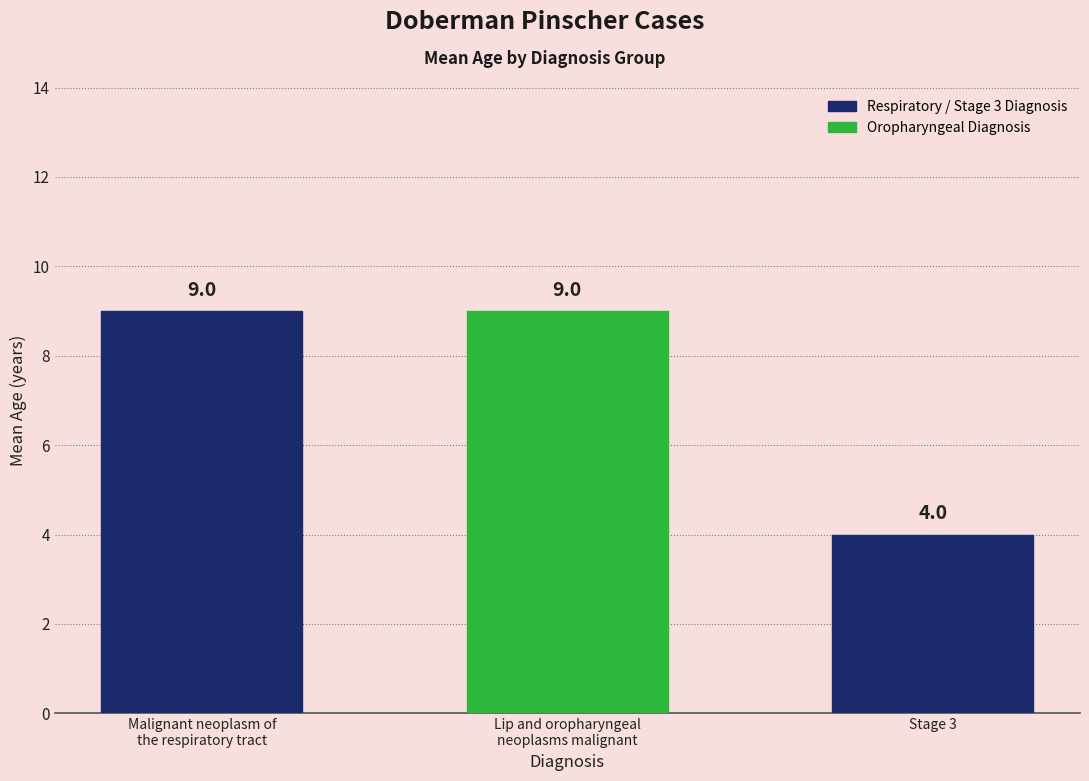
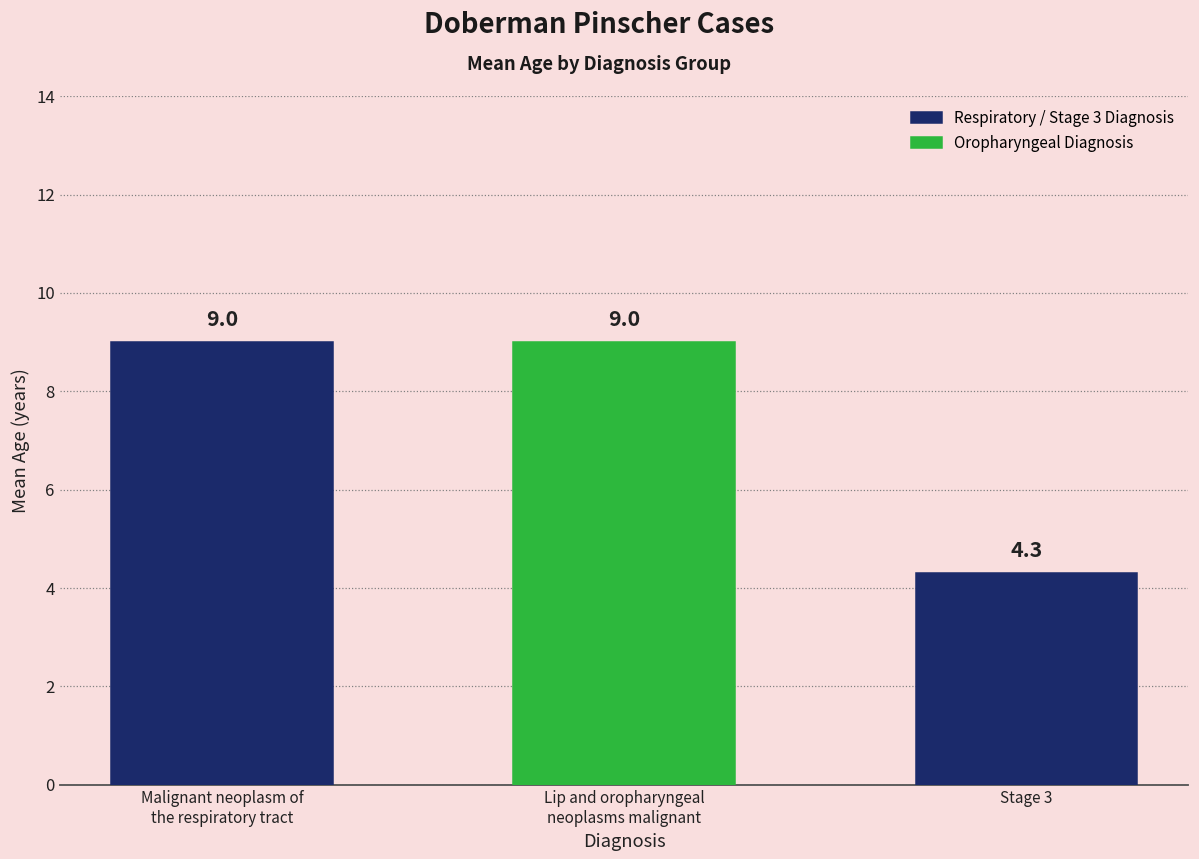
  {
    "Malignant neoplasm of the respiratory tract": 9.0,
    "Lip and oropharyngeal neoplasms malignant": 9.0,
-   "Stage 3": 4.0
+   "Stage 3": 4.3
  }
